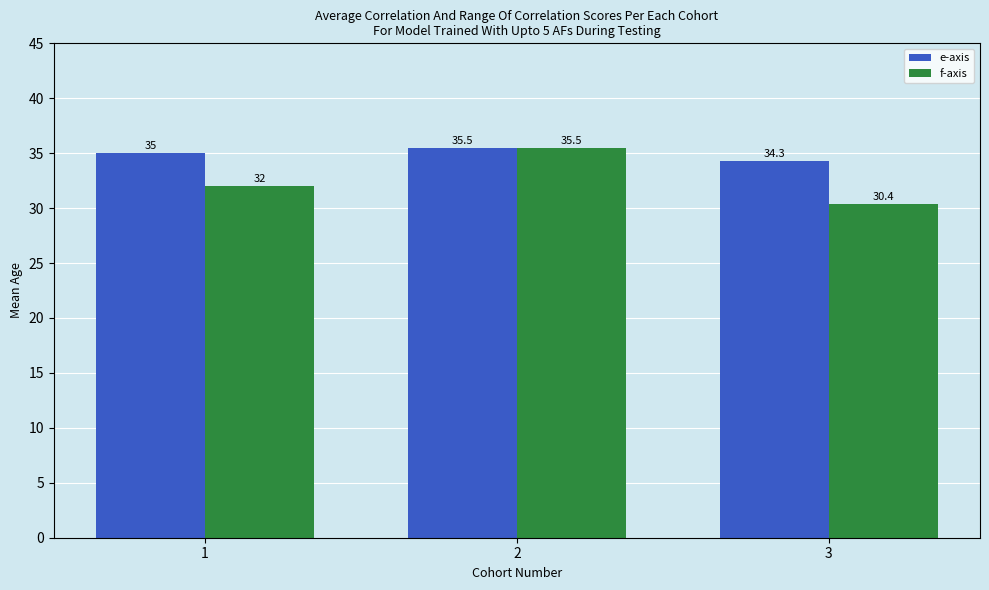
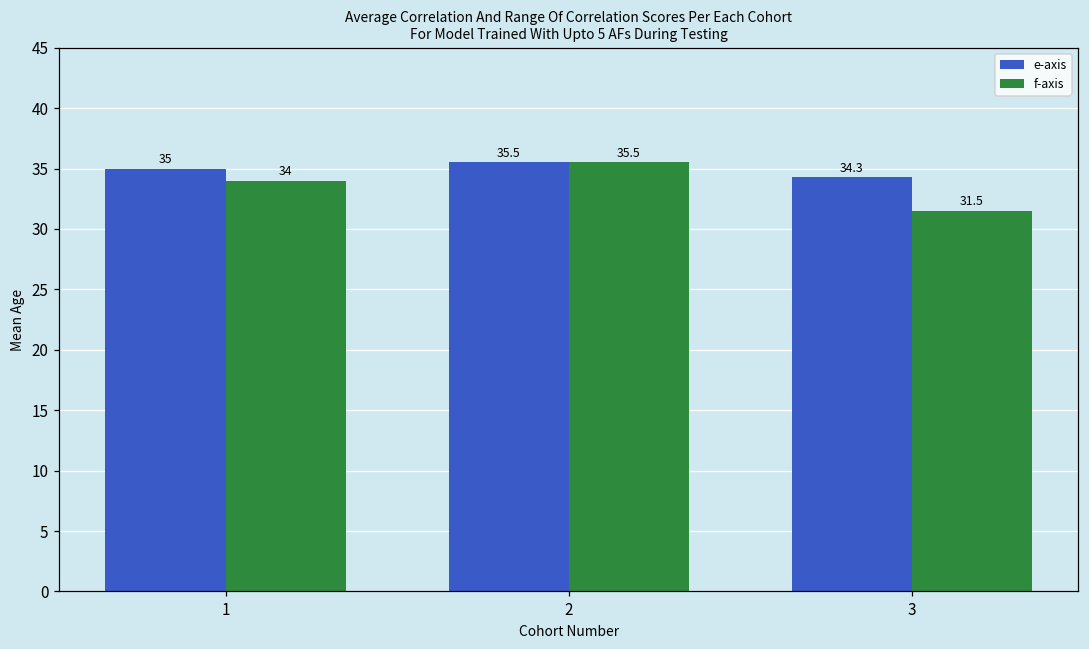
  {
    "e-axis": {
      "1": 35,
      "2": 35.5,
      "3": 34.3
    },
    "f-axis": {
-     "1": 32,
+     "1": 34,
      "2": 35.5,
-     "3": 30.4
+     "3": 31.5
    }
  }
